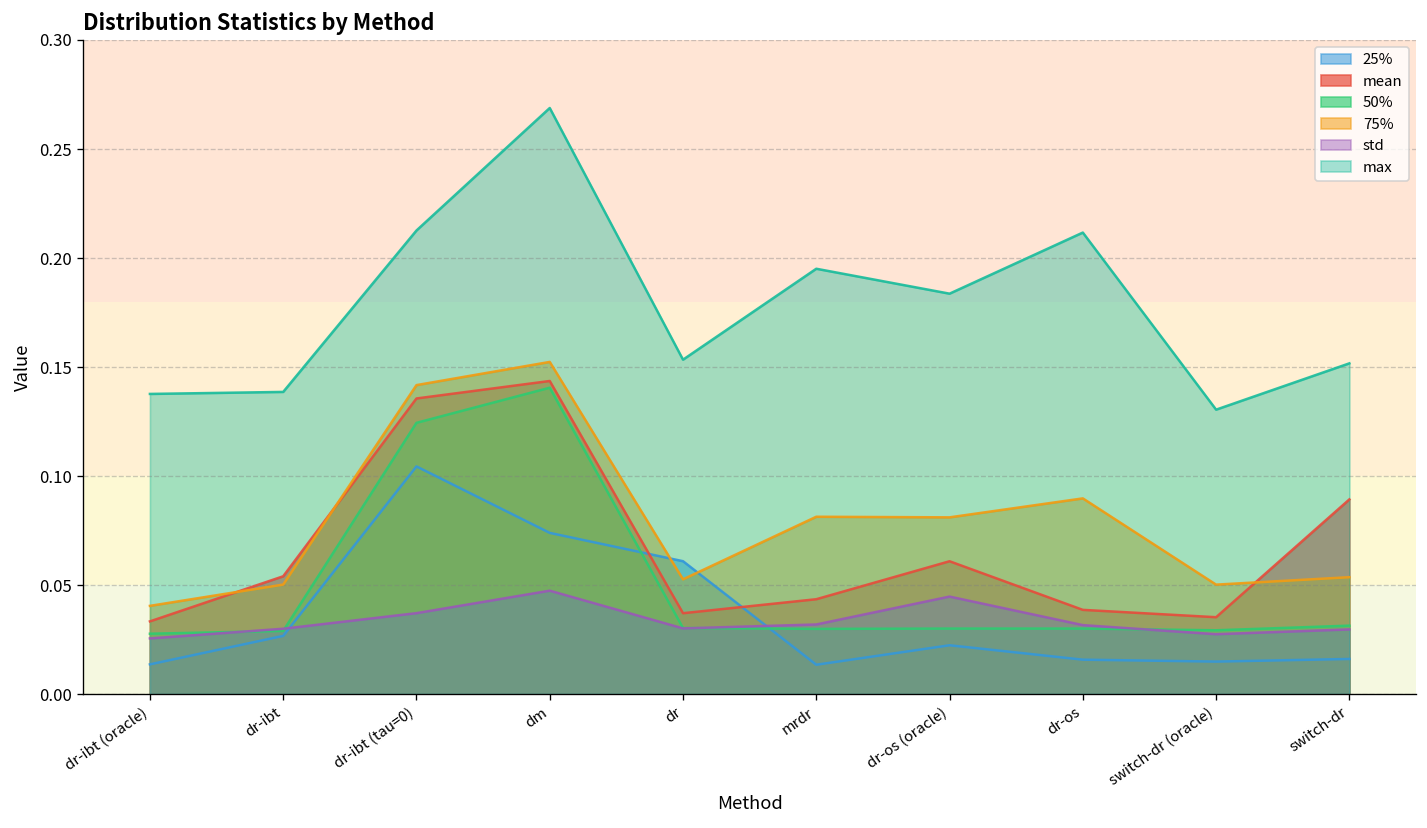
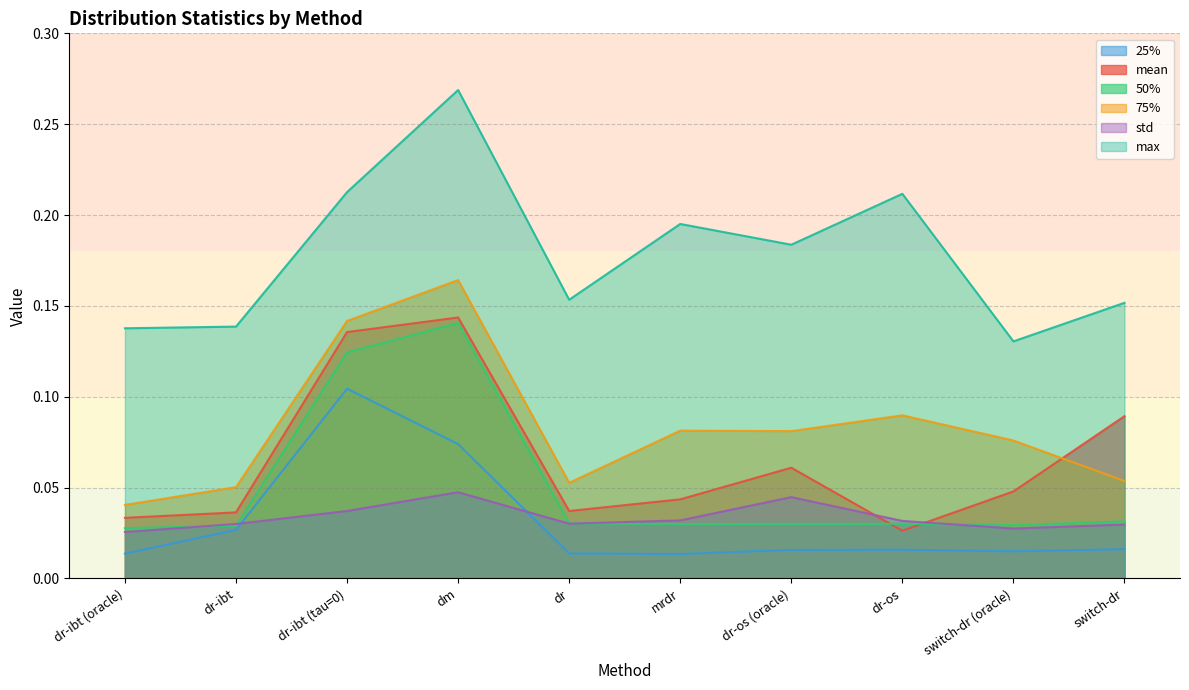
  {
    "25%": {
      "dr-ibt (oracle)": 0.014,
      "dr-ibt": 0.027,
      "dr-ibt (tau=0)": 0.104,
      "dm": 0.074,
-     "dr": 0.061,
+     "dr": 0.014,
      "mrdr": 0.013,
-     "dr-os (oracle)": 0.022,
+     "dr-os (oracle)": 0.016,
      "dr-os": 0.016,
      "switch-dr (oracle)": 0.015,
      "switch-dr": 0.016
    },
    "mean": {
      "dr-ibt (oracle)": 0.033,
-     "dr-ibt": 0.054,
+     "dr-ibt": 0.036,
      "dr-ibt (tau=0)": 0.136,
      "dm": 0.144,
      "dr": 0.037,
      "mrdr": 0.043,
      "dr-os (oracle)": 0.061,
-     "dr-os": 0.039,
-     "switch-dr (oracle)": 0.035,
+     "dr-os": 0.026,
+     "switch-dr (oracle)": 0.048,
      "switch-dr": 0.089
    },
    "75%": {
      "dr-ibt (oracle)": 0.040,
      "dr-ibt": 0.050,
      "dr-ibt (tau=0)": 0.142,
-     "dm": 0.152,
+     "dm": 0.164,
      "dr": 0.053,
      "mrdr": 0.081,
      "dr-os (oracle)": 0.081,
      "dr-os": 0.090,
-     "switch-dr (oracle)": 0.050,
+     "switch-dr (oracle)": 0.076,
      "switch-dr": 0.054
    },
    "std": {
      "dr-ibt (oracle)": 0.026,
      "dr-ibt (tau=0)": 0.037,
      "dm": 0.047,
      "mrdr": 0.032,
      "dr-os (oracle)": 0.045,
      "dr-os": 0.032,
      "switch-dr (oracle)": 0.027,
      "switch-dr": 0.030
    }
  }
